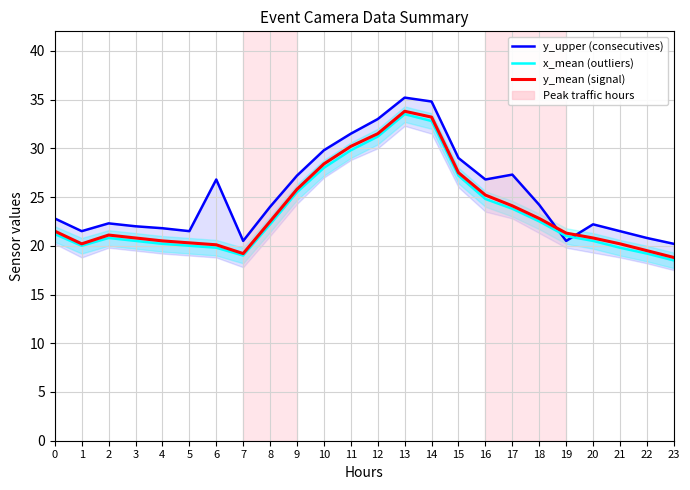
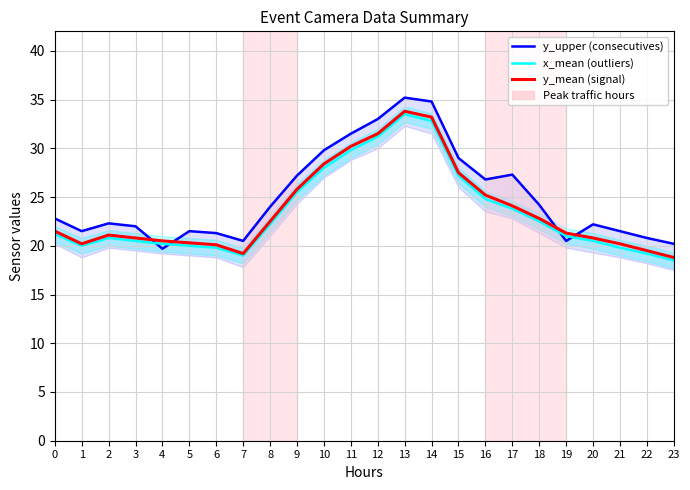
  {
    "y_upper (consecutives)": {
      "0": 23,
      "1": 22,
      "2": 22,
      "3": 22,
-     "4": 22,
+     "4": 20,
      "5": 22,
-     "6": 27,
+     "6": 21,
      "7": 21,
      "8": 24,
      "9": 27,
      "10": 30,
      "11": 32,
      "12": 33,
      "13": 35,
      "14": 35,
      "15": 29,
      "16": 27,
      "17": 27,
      "18": 24,
      "19": 21,
      "20": 22,
      "21": 22,
      "22": 21,
      "23": 20
    },
    "y_mean (signal)": {
      "0": 22,
      "2": 21,
      "3": 21,
      "4": 21,
      "5": 20,
      "6": 20,
      "8": 23,
      "9": 26,
      "10": 28,
      "11": 30,
      "12": 32,
      "13": 34,
      "14": 33,
      "15": 28,
      "16": 25,
      "17": 24,
      "18": 23,
      "19": 21,
      "20": 21,
      "21": 20,
      "22": 20,
      "23": 19
    }
  }
